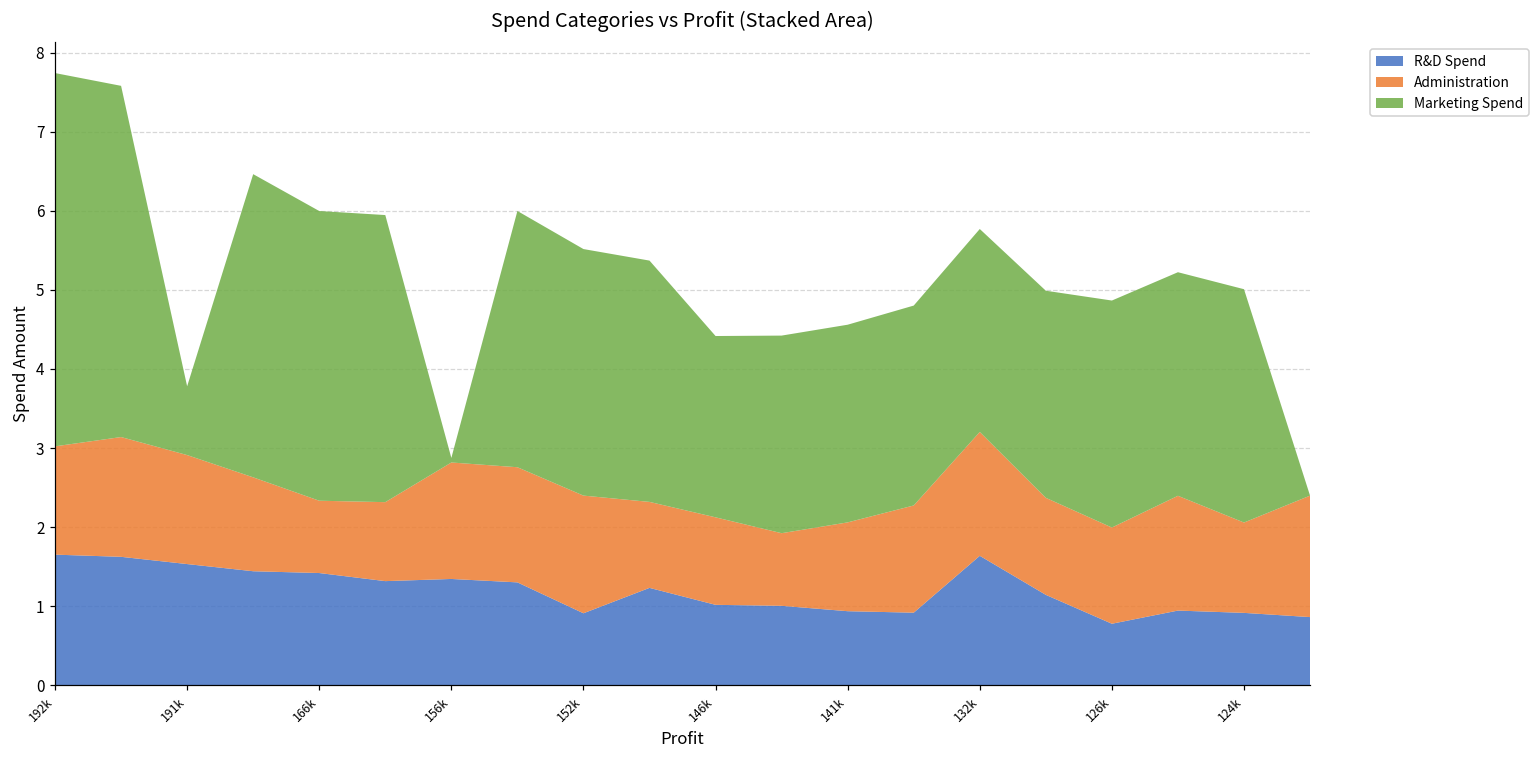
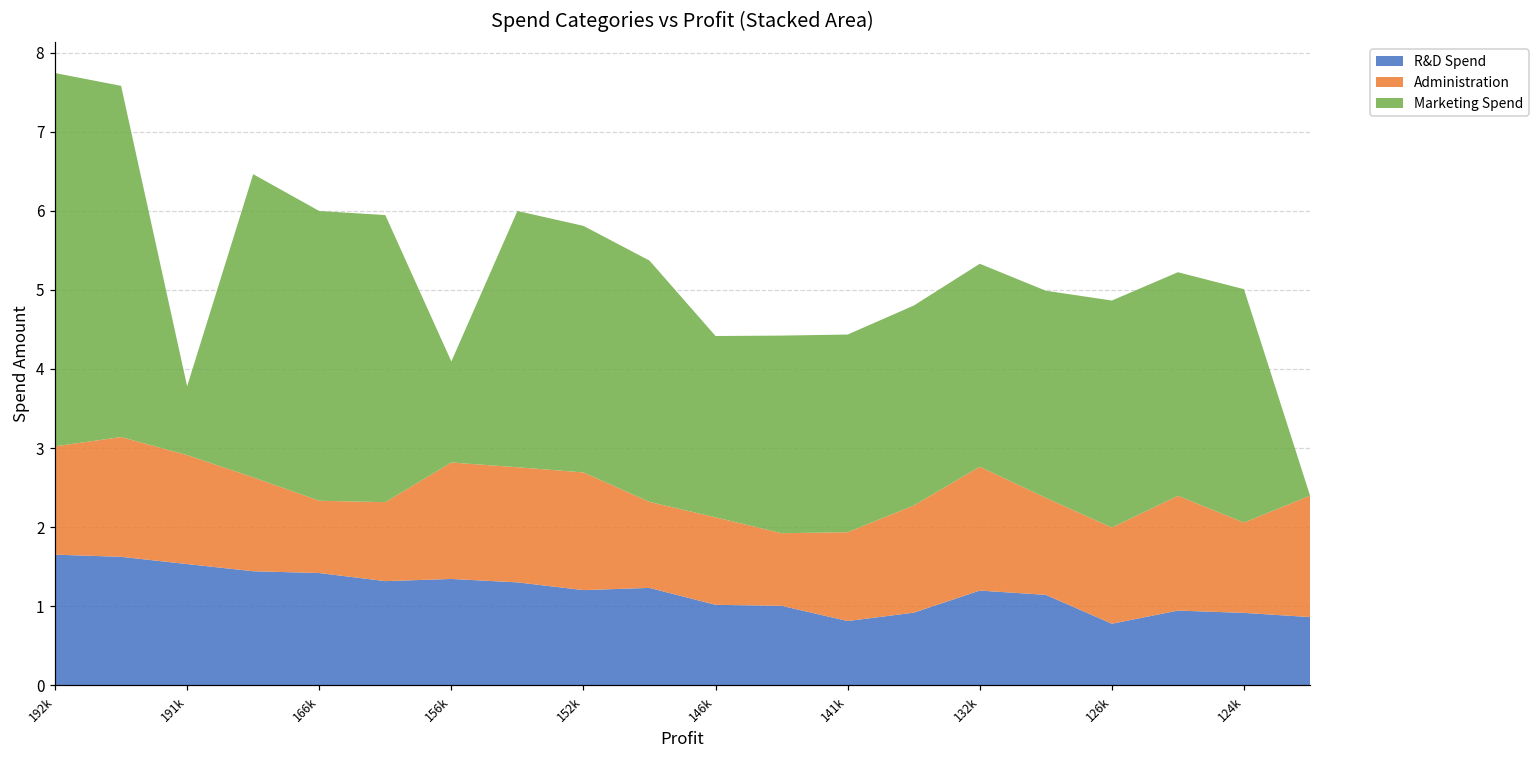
  {
    "R&D Spend": {
      "192k": 1.7,
      "191k": 1.5,
      "166k": 1.4,
      "156k": 1.3,
-     "152k": 0.9,
+     "152k": 1.2,
      "146k": 1.0,
-     "141k": 0.9,
-     "132k": 1.6,
+     "141k": 0.8,
+     "132k": 1.2,
      "126k": 0.8,
      "124k": 0.9
    },
    "Administration": {
      "192k": 1.4,
      "191k": 1.4,
      "166k": 0.9,
      "156k": 1.5,
      "152k": 1.5,
      "146k": 1.1,
      "141k": 1.1,
      "132k": 1.6,
      "126k": 1.2,
      "124k": 1.1
    },
    "Marketing Spend": {
      "192k": 4.7,
      "191k": 0.9,
      "166k": 3.7,
-     "156k": 0.1,
+     "156k": 1.3,
      "152k": 3.1,
      "146k": 2.3,
      "141k": 2.5,
      "132k": 2.6,
      "126k": 2.9,
      "124k": 2.9
    }
  }
